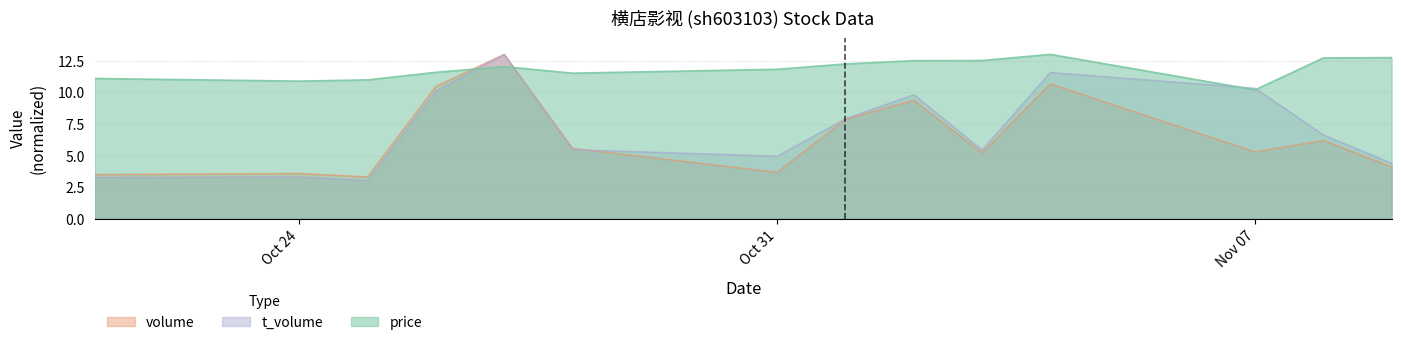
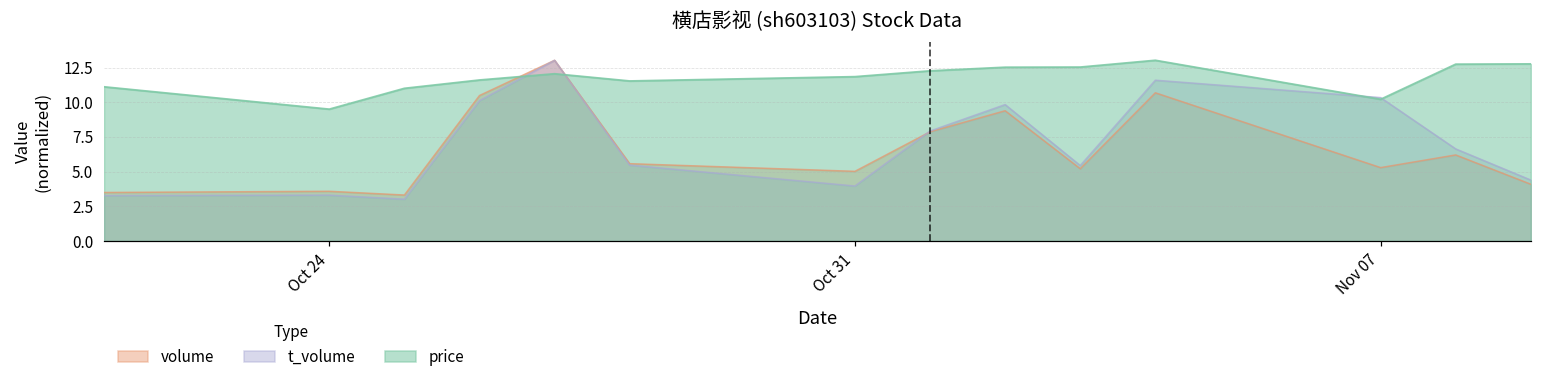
  {
    "volume": {
      "Oct 24": 3.6,
-     "Oct 31": 3.7,
+     "Oct 31": 5.0,
      "Nov 07": 5.3
    },
    "t_volume": {
      "Oct 24": 3.3,
-     "Oct 31": 5.0
+     "Oct 31": 4.0
    },
    "price": {
-     "Oct 24": 10.9,
+     "Oct 24": 9.5,
      "Oct 31": 11.8
    }
  }
